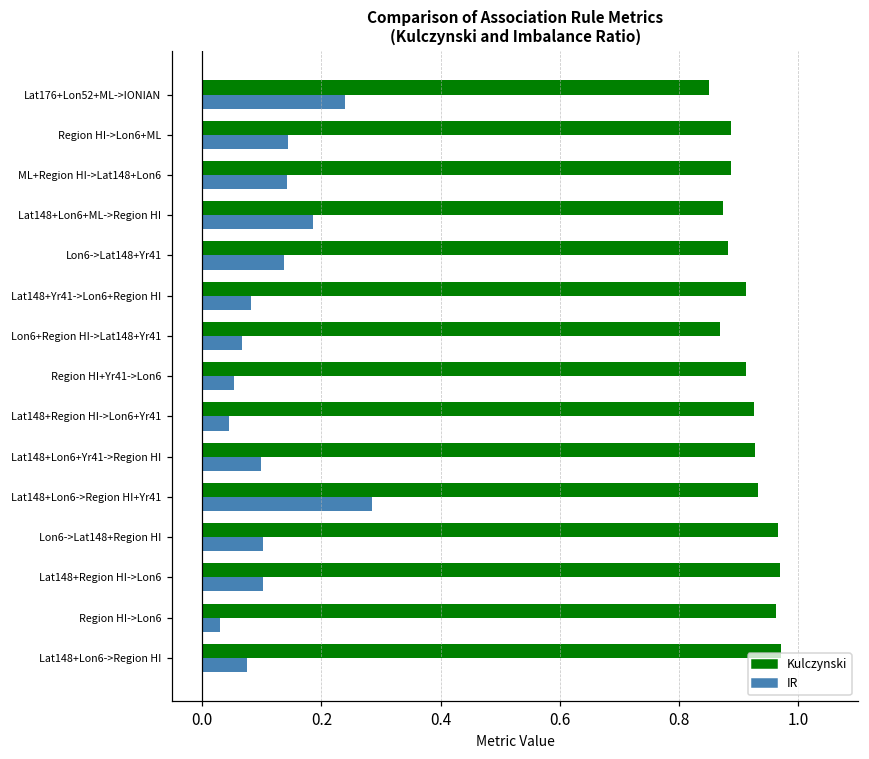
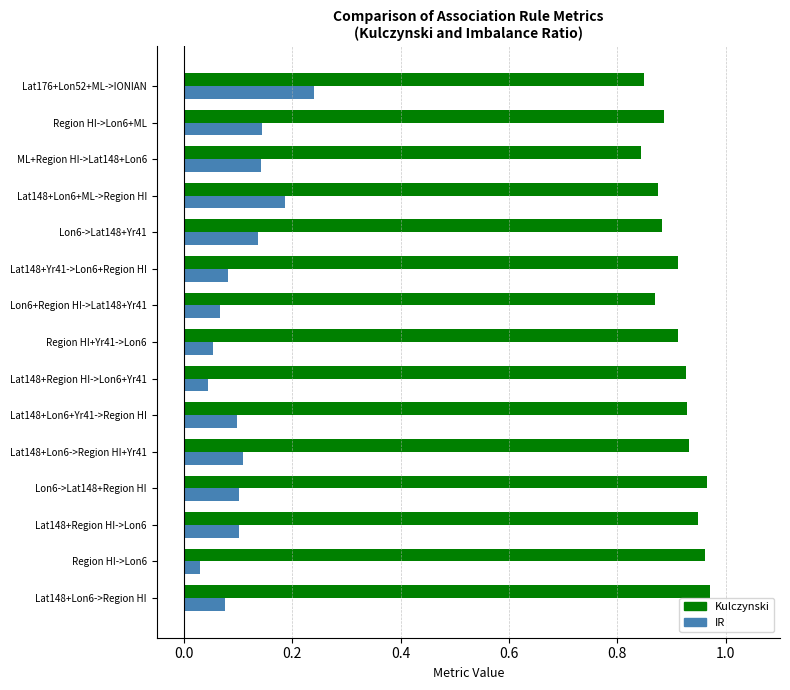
  {
    "Kulczynski": {
      "Lat176+Lon52+ML->IONIAN": 0.85,
      "Region HI->Lon6+ML": 0.89,
-     "ML+Region HI->Lat148+Lon6": 0.89,
+     "ML+Region HI->Lat148+Lon6": 0.84,
      "Lat148+Lon6+ML->Region HI": 0.87,
      "Lon6->Lat148+Yr41": 0.88,
      "Lat148+Yr41->Lon6+Region HI": 0.91,
      "Lon6+Region HI->Lat148+Yr41": 0.87,
      "Region HI+Yr41->Lon6": 0.91,
      "Lat148+Region HI->Lon6+Yr41": 0.93,
      "Lat148+Lon6+Yr41->Region HI": 0.93,
      "Lat148+Lon6->Region HI+Yr41": 0.93,
      "Lon6->Lat148+Region HI": 0.97,
-     "Lat148+Region HI->Lon6": 0.97,
+     "Lat148+Region HI->Lon6": 0.95,
      "Region HI->Lon6": 0.96,
      "Lat148+Lon6->Region HI": 0.97
    },
    "IR": {
      "Lat176+Lon52+ML->IONIAN": 0.24,
      "Region HI->Lon6+ML": 0.14,
      "ML+Region HI->Lat148+Lon6": 0.14,
      "Lat148+Lon6+ML->Region HI": 0.19,
      "Lon6->Lat148+Yr41": 0.14,
      "Lat148+Yr41->Lon6+Region HI": 0.08,
      "Lon6+Region HI->Lat148+Yr41": 0.07,
      "Region HI+Yr41->Lon6": 0.05,
      "Lat148+Region HI->Lon6+Yr41": 0.05,
      "Lat148+Lon6+Yr41->Region HI": 0.10,
-     "Lat148+Lon6->Region HI+Yr41": 0.28,
+     "Lat148+Lon6->Region HI+Yr41": 0.11,
      "Lon6->Lat148+Region HI": 0.10,
      "Lat148+Region HI->Lon6": 0.10,
      "Region HI->Lon6": 0.03,
      "Lat148+Lon6->Region HI": 0.08
    }
  }
